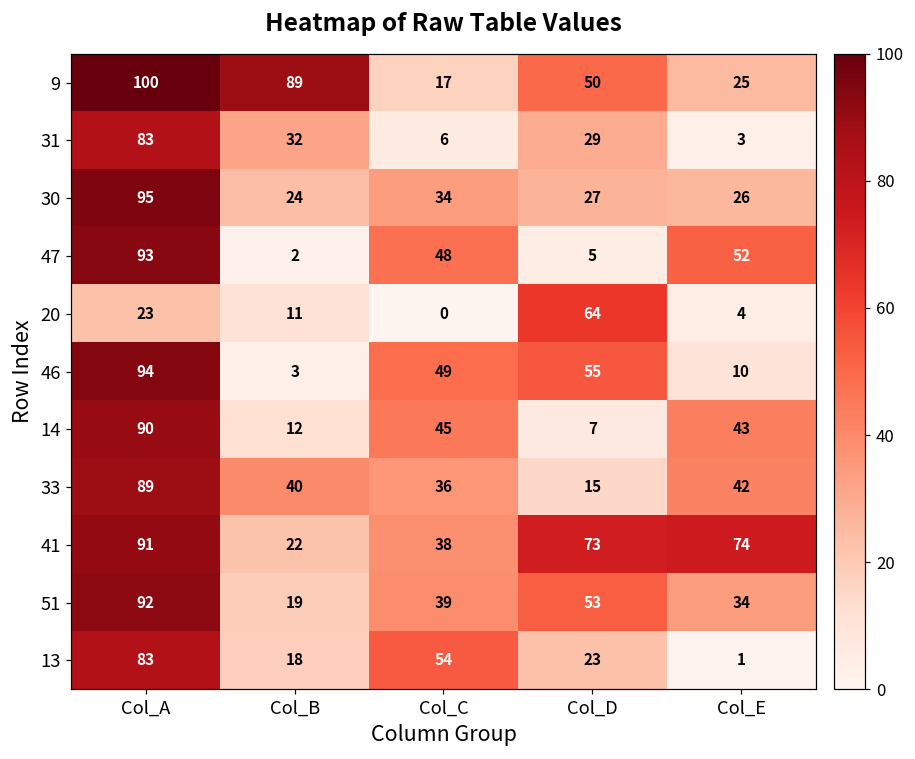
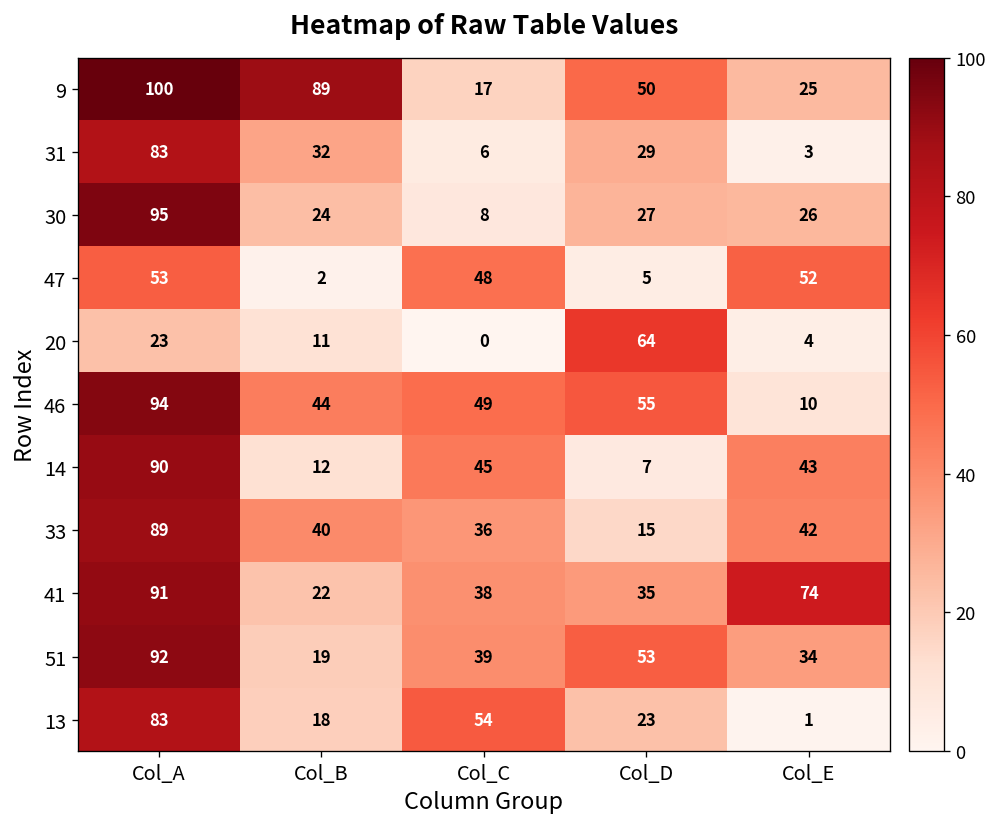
  {
    "9": {
      "Col_A": 100,
      "Col_B": 89,
      "Col_C": 17,
      "Col_D": 50,
      "Col_E": 25
    },
    "31": {
      "Col_A": 83,
      "Col_B": 32,
      "Col_C": 6,
      "Col_D": 29,
      "Col_E": 3
    },
    "30": {
      "Col_A": 95,
      "Col_B": 24,
-     "Col_C": 34,
+     "Col_C": 8,
      "Col_D": 27,
      "Col_E": 26
    },
    "47": {
-     "Col_A": 93,
+     "Col_A": 53,
      "Col_B": 2,
      "Col_C": 48,
      "Col_D": 5,
      "Col_E": 52
    },
    "20": {
      "Col_A": 23,
      "Col_B": 11,
      "Col_C": 0,
      "Col_D": 64,
      "Col_E": 4
    },
    "46": {
      "Col_A": 94,
-     "Col_B": 3,
+     "Col_B": 44,
      "Col_C": 49,
      "Col_D": 55,
      "Col_E": 10
    },
    "14": {
      "Col_A": 90,
      "Col_B": 12,
      "Col_C": 45,
      "Col_D": 7,
      "Col_E": 43
    },
    "33": {
      "Col_A": 89,
      "Col_B": 40,
      "Col_C": 36,
      "Col_D": 15,
      "Col_E": 42
    },
    "41": {
      "Col_A": 91,
      "Col_B": 22,
      "Col_C": 38,
-     "Col_D": 73,
+     "Col_D": 35,
      "Col_E": 74
    },
    "51": {
      "Col_A": 92,
      "Col_B": 19,
      "Col_C": 39,
      "Col_D": 53,
      "Col_E": 34
    },
    "13": {
      "Col_A": 83,
      "Col_B": 18,
      "Col_C": 54,
      "Col_D": 23,
      "Col_E": 1
    }
  }
